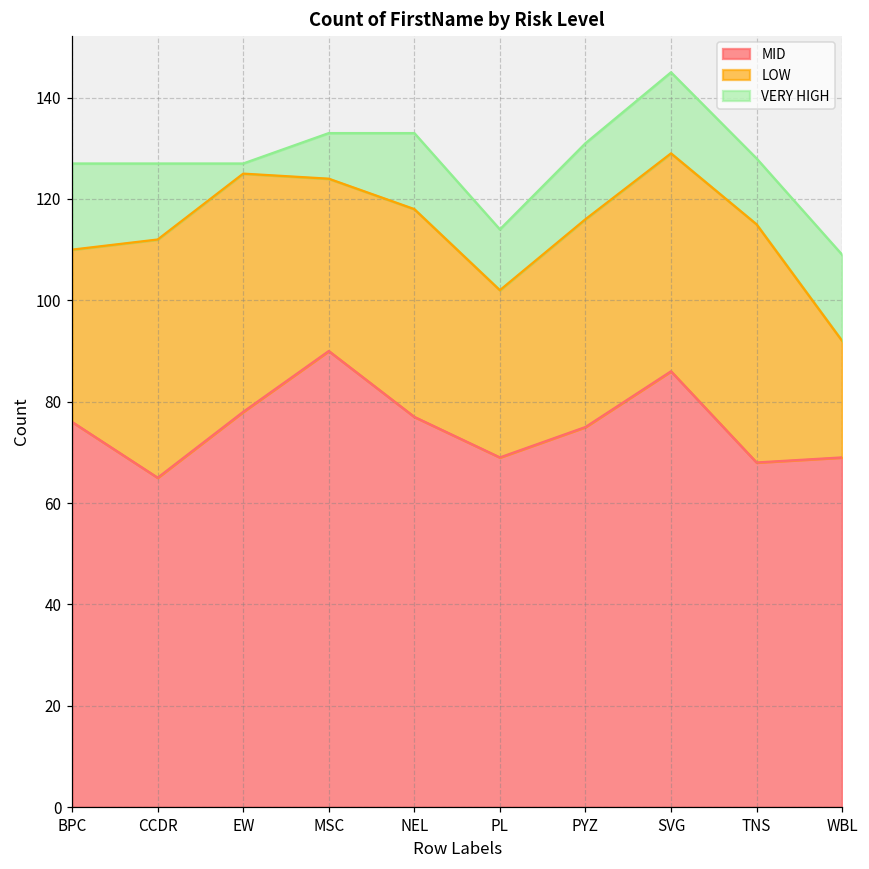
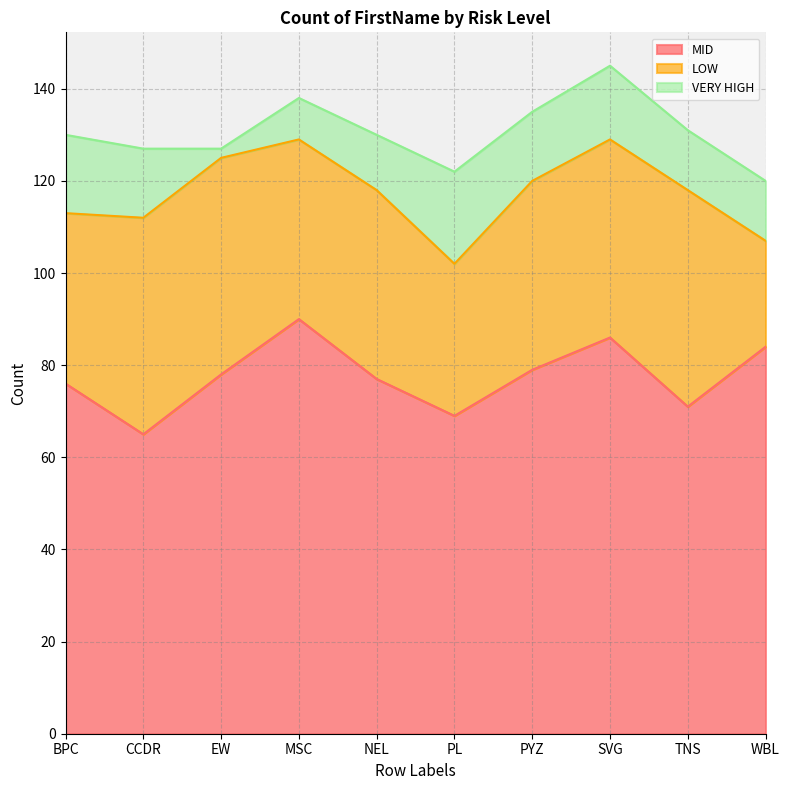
  {
    "MID": {
      "BPC": 76,
      "CCDR": 65,
      "EW": 78,
      "MSC": 90,
      "NEL": 77,
      "PL": 69,
-     "PYZ": 75,
+     "PYZ": 79,
      "SVG": 86,
-     "TNS": 68,
-     "WBL": 69
+     "TNS": 71,
+     "WBL": 84
    },
    "LOW": {
-     "BPC": 34,
+     "BPC": 37,
      "CCDR": 47,
      "EW": 47,
-     "MSC": 34,
+     "MSC": 39,
      "NEL": 41,
      "PL": 33,
      "PYZ": 41,
      "SVG": 43,
      "TNS": 47,
      "WBL": 23
    },
    "VERY HIGH": {
      "BPC": 17,
      "CCDR": 15,
      "EW": 2,
      "MSC": 9,
-     "NEL": 15,
-     "PL": 12,
+     "NEL": 12,
+     "PL": 20,
      "PYZ": 15,
      "SVG": 16,
      "TNS": 13,
-     "WBL": 17
+     "WBL": 13
    }
  }
